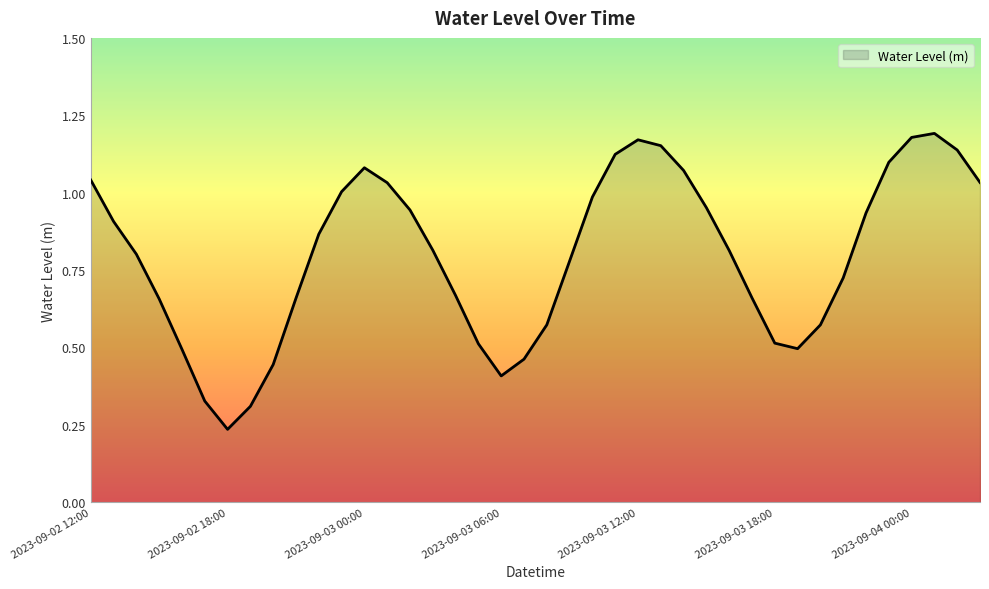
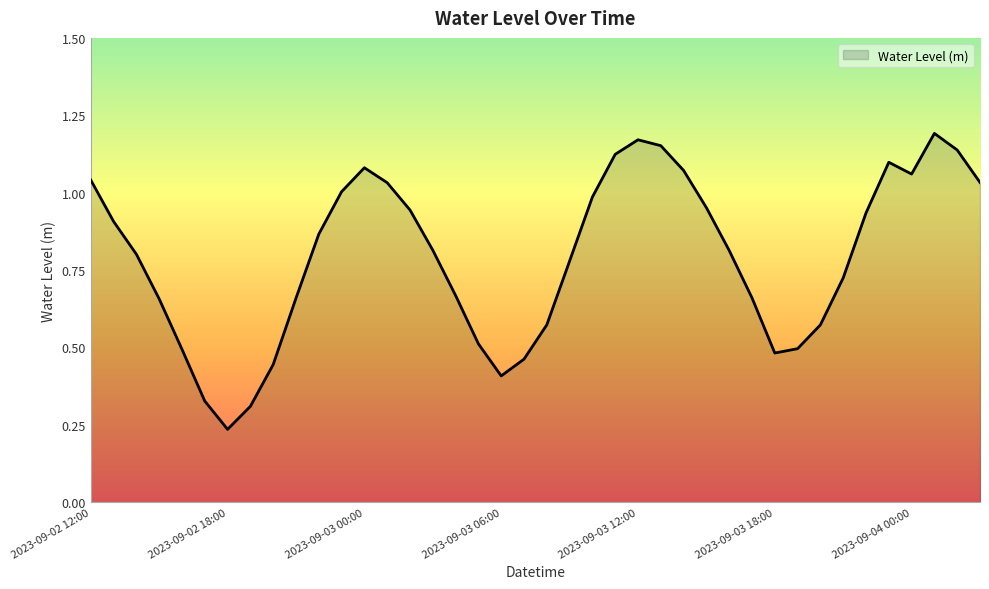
  {
    "2023-09-02 12:00": 1.04,
    "2023-09-02 18:00": 0.24,
    "2023-09-03 00:00": 1.08,
    "2023-09-03 06:00": 0.41,
    "2023-09-03 12:00": 1.17,
-   "2023-09-03 18:00": 0.51,
-   "2023-09-04 00:00": 1.18
+   "2023-09-03 18:00": 0.48,
+   "2023-09-04 00:00": 1.06
  }
